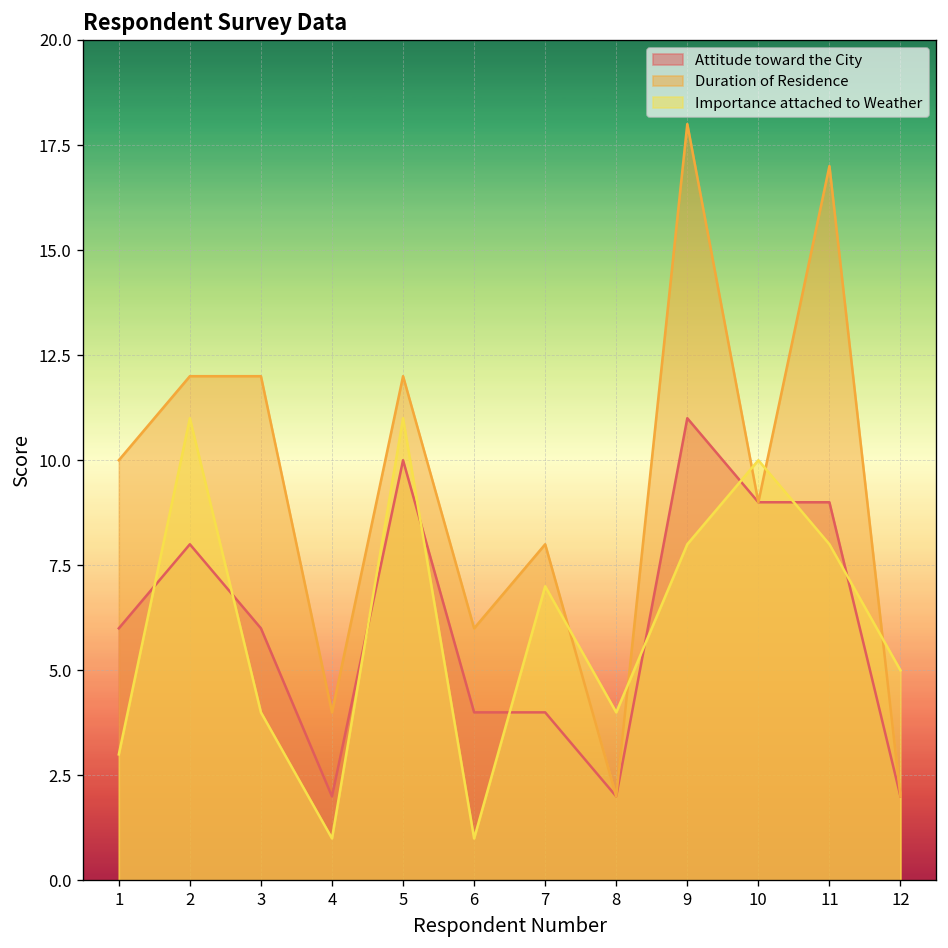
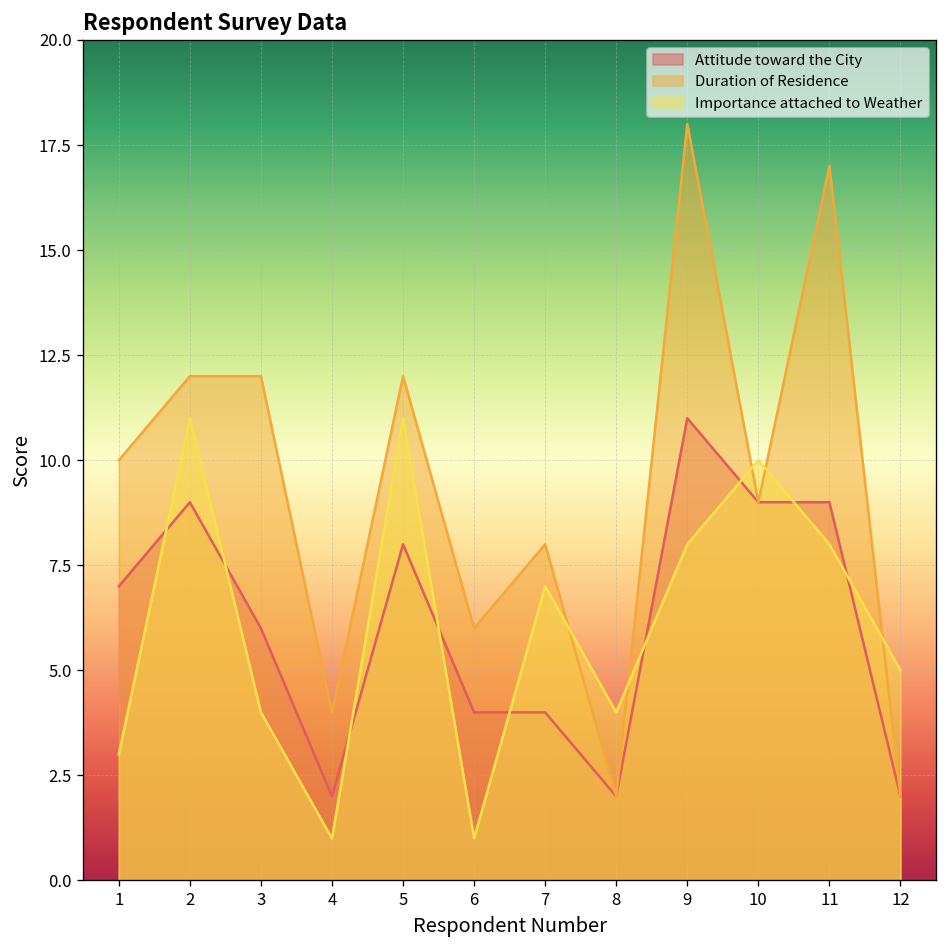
  {
    "Attitude toward the City": {
-     "1": 6,
-     "2": 8,
+     "1": 7,
+     "2": 9,
      "3": 6,
      "4": 2,
-     "5": 10,
+     "5": 8,
      "6": 4,
      "7": 4,
      "9": 11,
      "11": 9
    }
  }
